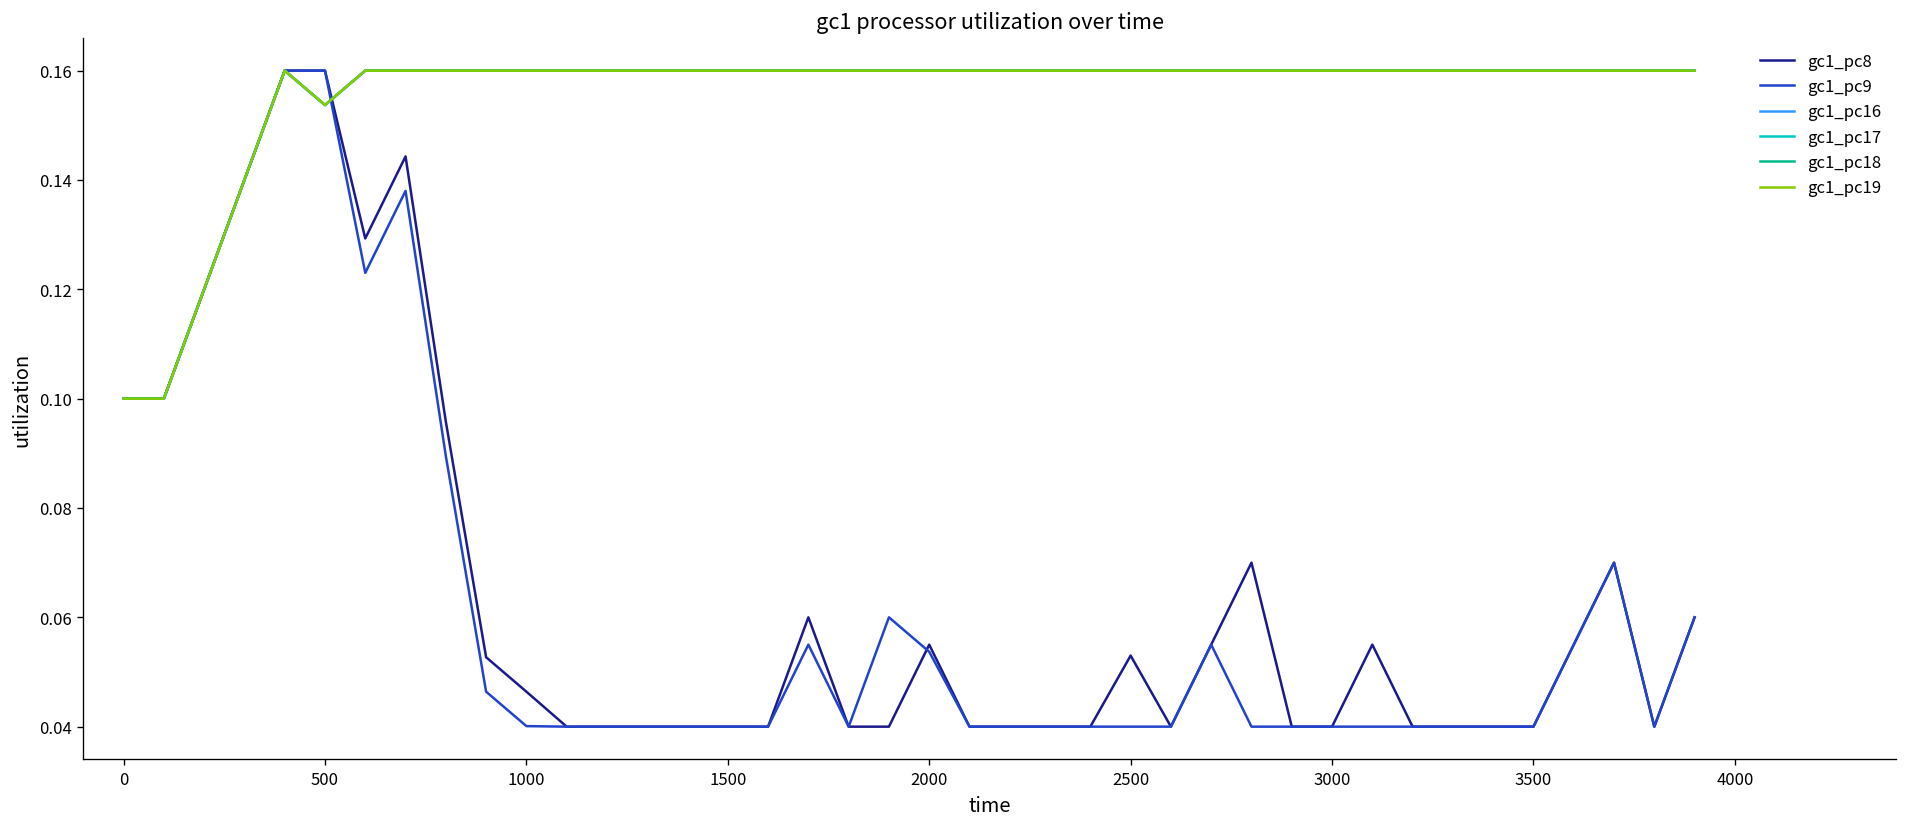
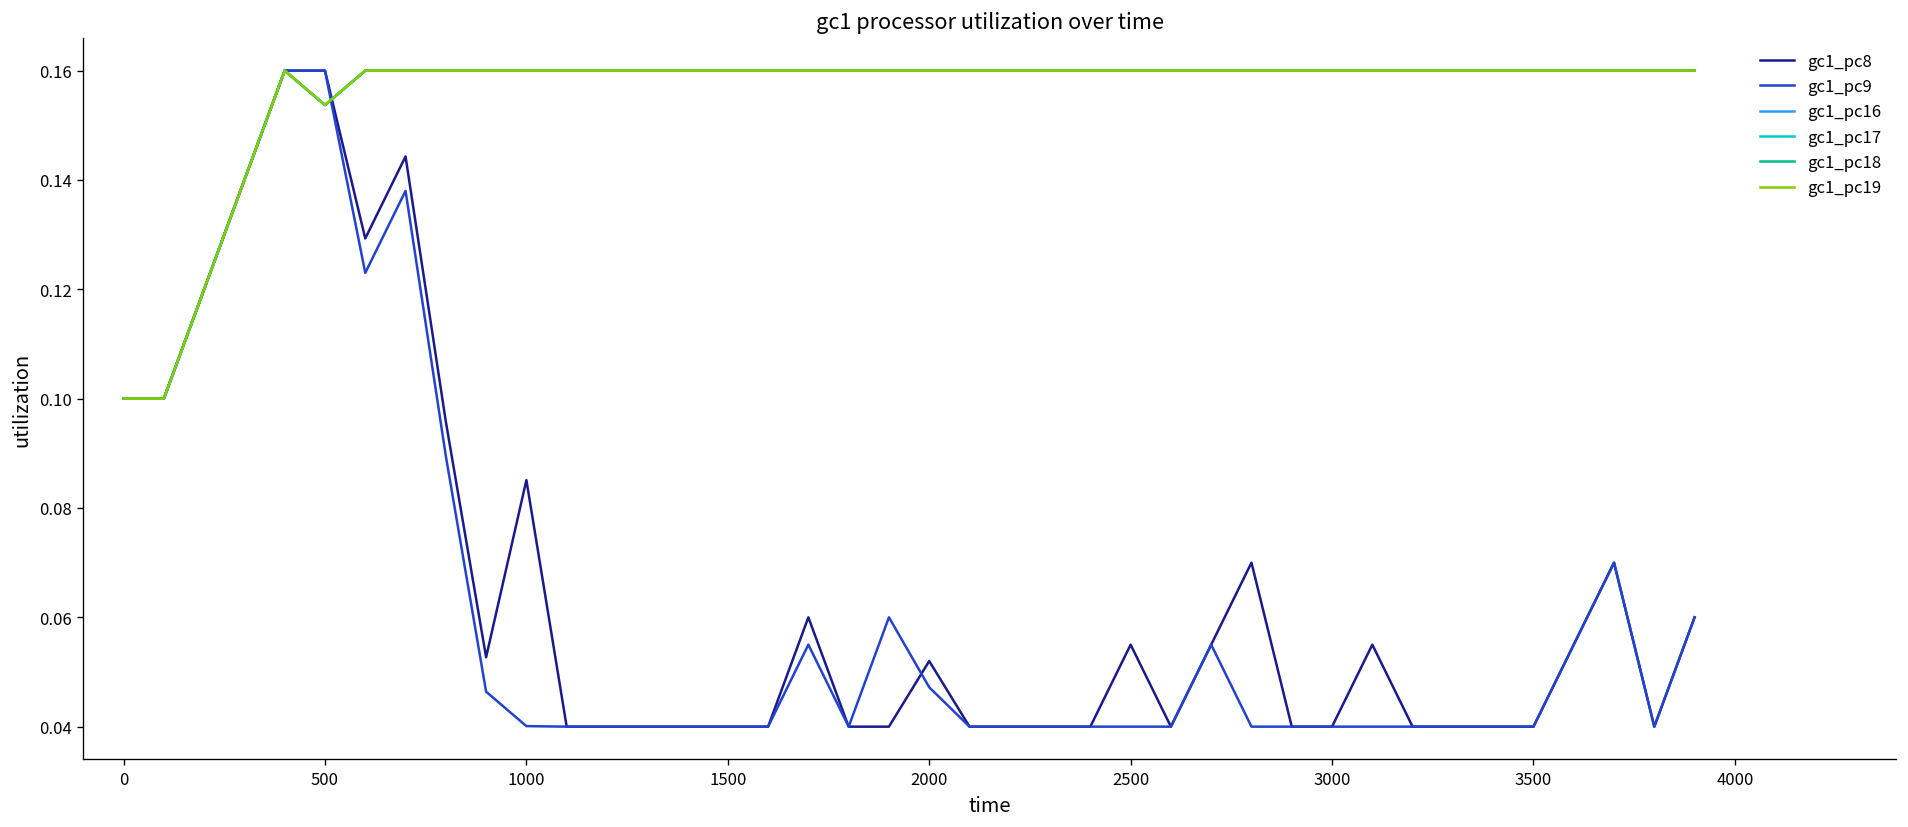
  {
    "gc1_pc8": {
-     "1000": 0.046,
-     "2000": 0.055,
-     "2500": 0.053
+     "1000": 0.085,
+     "2000": 0.052,
+     "2500": 0.055
    },
    "gc1_pc9": {
      "1000": 0.040,
-     "2000": 0.054,
+     "2000": 0.047,
      "2500": 0.040
    },
    "gc1_pc19": {
      "500": 0.154,
      "1000": 0.160,
      "1500": 0.160,
      "2000": 0.160,
      "2500": 0.160,
      "3000": 0.160,
      "3500": 0.160
    }
  }
